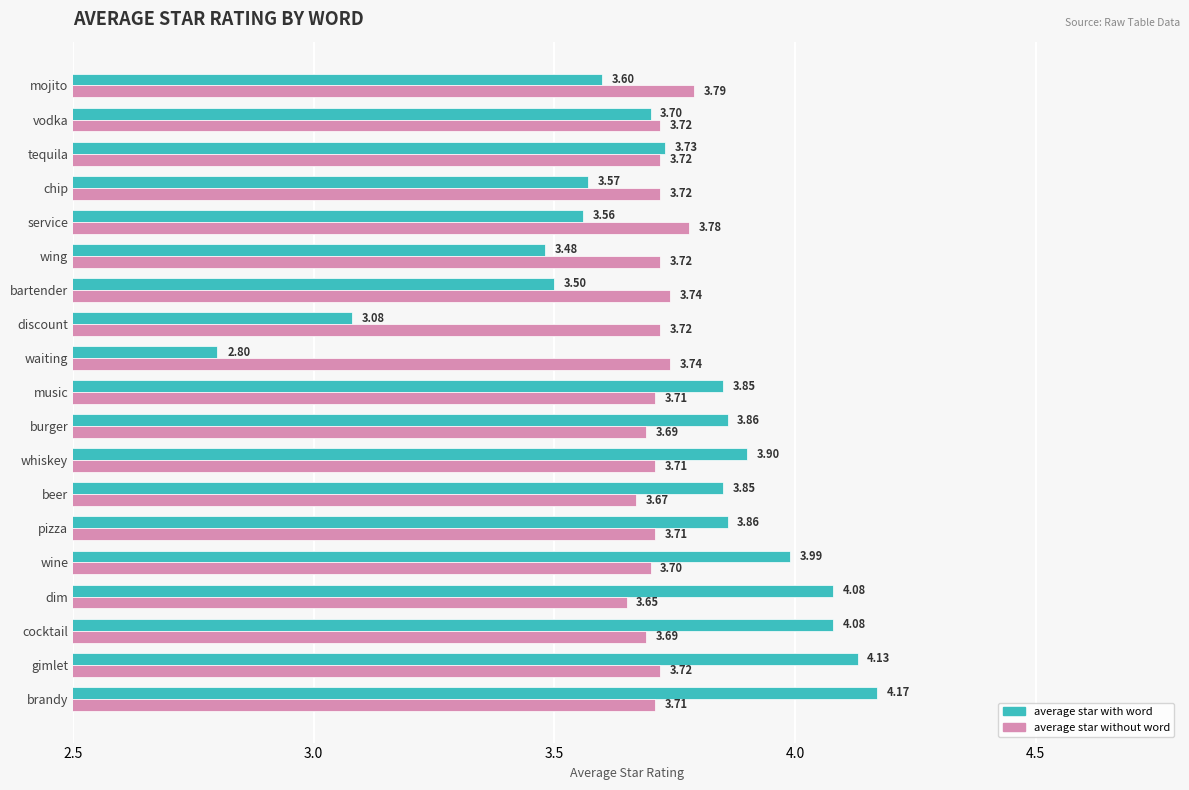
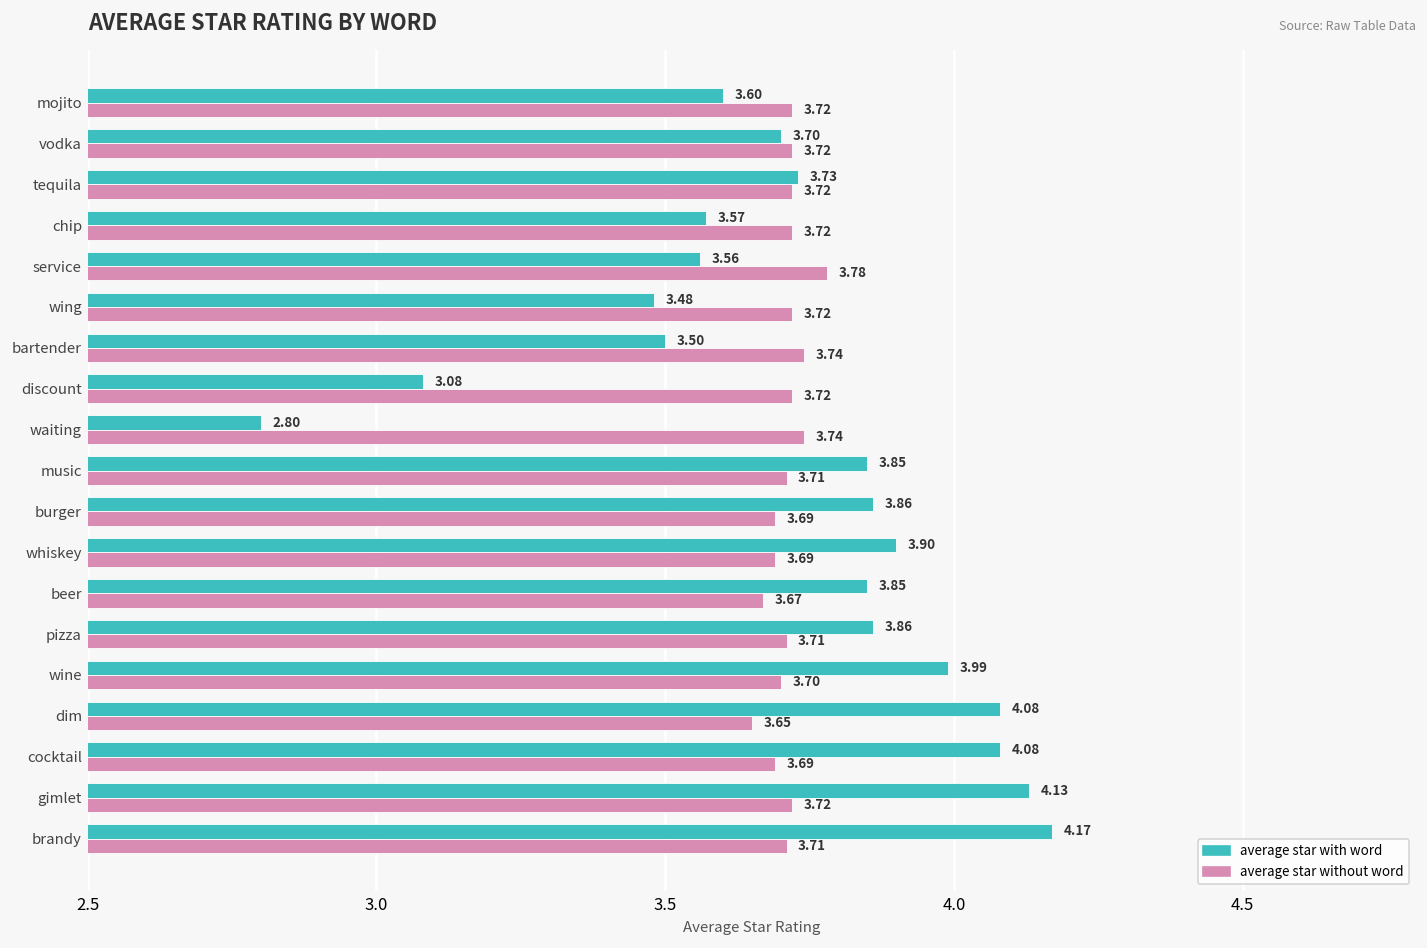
  {
    "average star with word": {
      "mojito": 3.60,
      "vodka": 3.70,
      "tequila": 3.73,
      "chip": 3.57,
      "service": 3.56,
      "wing": 3.48,
      "bartender": 3.50,
      "discount": 3.08,
      "waiting": 2.80,
      "music": 3.85,
      "burger": 3.86,
      "whiskey": 3.90,
      "beer": 3.85,
      "pizza": 3.86,
      "wine": 3.99,
      "dim": 4.08,
      "cocktail": 4.08,
      "gimlet": 4.13,
      "brandy": 4.17
    },
    "average star without word": {
-     "mojito": 3.79,
+     "mojito": 3.72,
      "vodka": 3.72,
      "tequila": 3.72,
      "chip": 3.72,
      "service": 3.78,
      "wing": 3.72,
      "bartender": 3.74,
      "discount": 3.72,
      "waiting": 3.74,
      "music": 3.71,
      "burger": 3.69,
-     "whiskey": 3.71,
+     "whiskey": 3.69,
      "beer": 3.67,
      "pizza": 3.71,
      "wine": 3.70,
      "dim": 3.65,
      "cocktail": 3.69,
      "gimlet": 3.72,
      "brandy": 3.71
    }
  }
